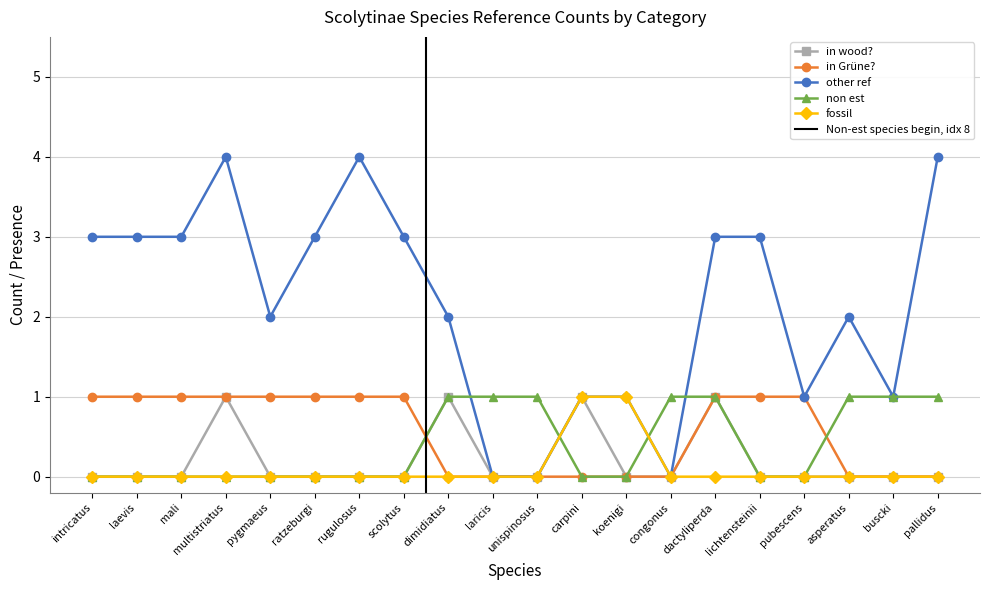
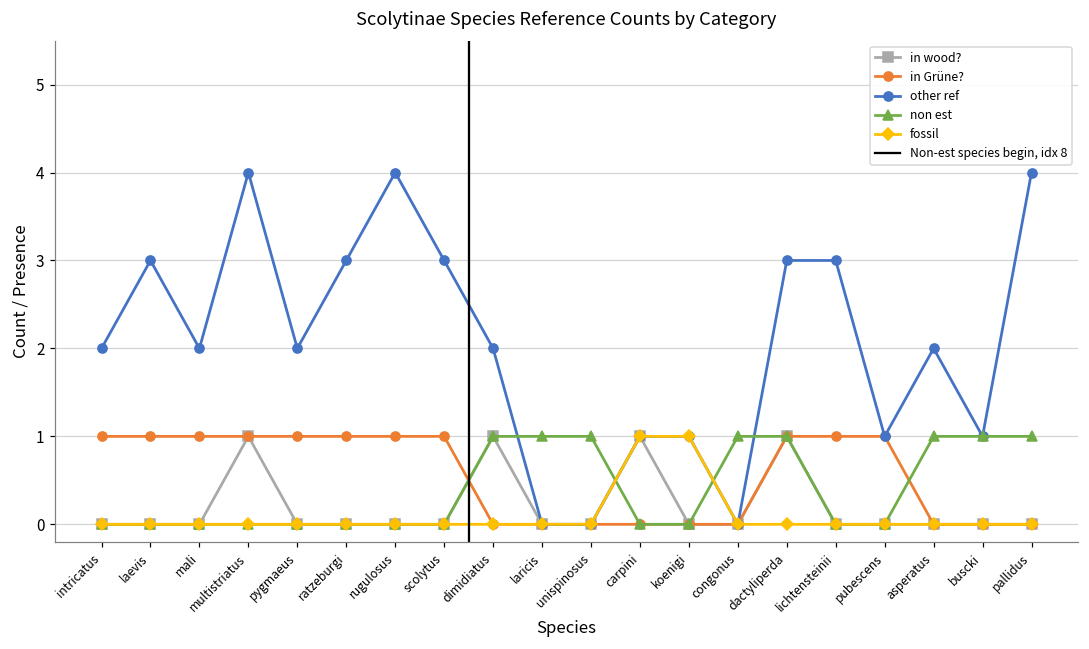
  {
    "in Grüne?": {
      "intricatus": 1,
      "laevis": 1,
      "mali": 1,
      "pygmaeus": 1,
      "ratzeburgi": 1,
      "rugulosus": 1,
      "scolytus": 1,
      "lichtensteinii": 1
    },
    "other ref": {
-     "intricatus": 3,
+     "intricatus": 2,
      "laevis": 3,
-     "mali": 3,
+     "mali": 2,
      "multistriatus": 4,
      "pygmaeus": 2,
      "ratzeburgi": 3,
      "rugulosus": 4,
      "scolytus": 3,
      "dimidiatus": 2,
      "dactyliperda": 3,
      "lichtensteinii": 3,
      "asperatus": 2,
      "pallidus": 4
    },
    "non est": {
      "laricis": 1,
      "unispinosus": 1,
      "congonus": 1,
      "asperatus": 1,
      "pallidus": 1
    },
    "fossil": {
      "dactyliperda": 0
    }
  }
